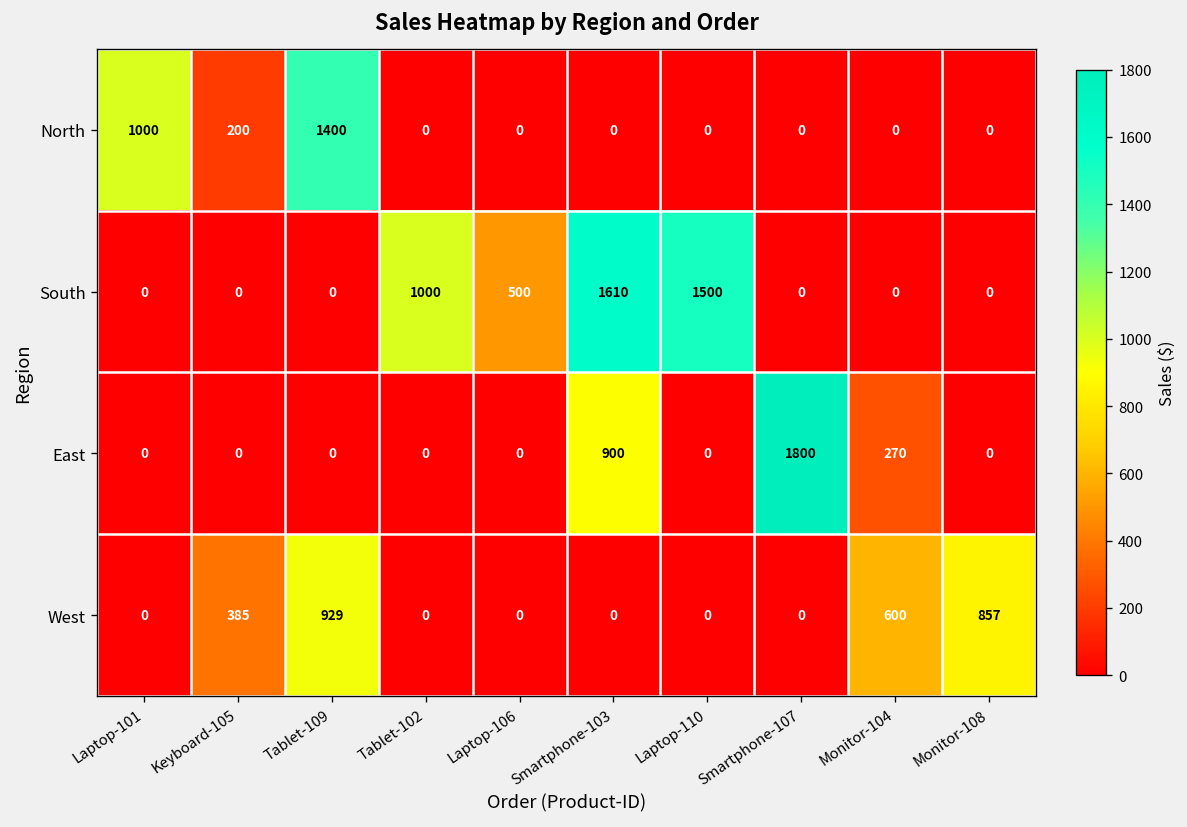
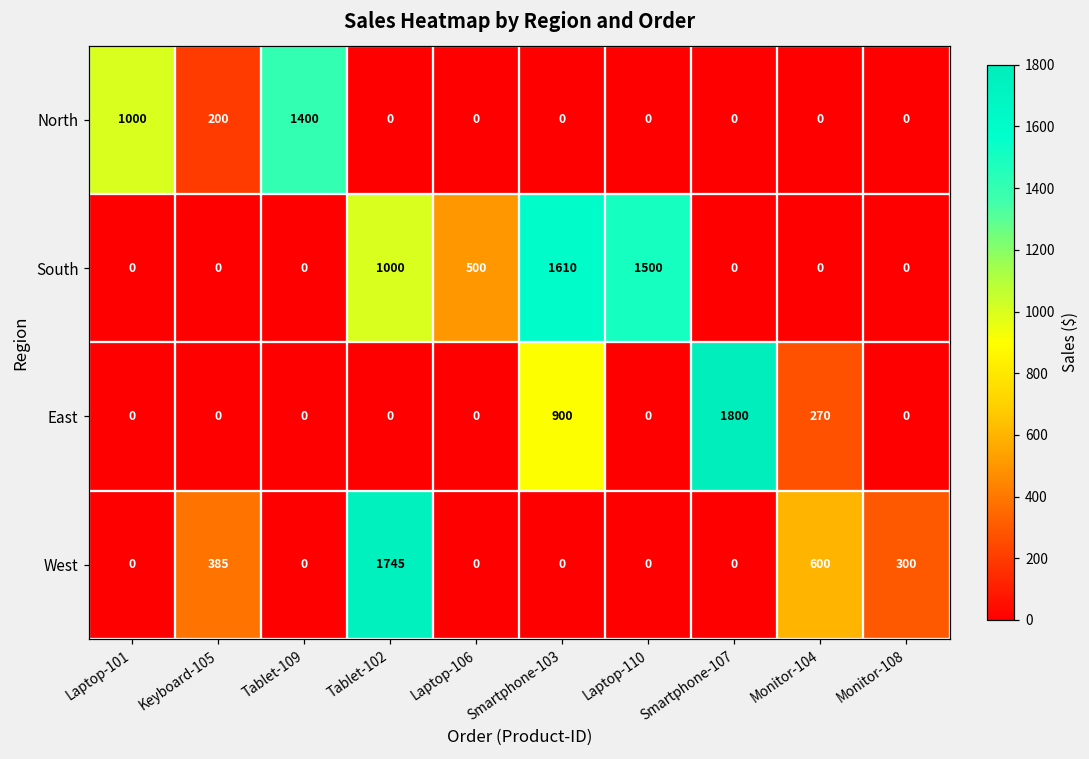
  {
    "North": {
      "Laptop-101": 1000,
      "Keyboard-105": 200,
      "Tablet-109": 1400,
      "Tablet-102": 0,
      "Laptop-106": 0,
      "Smartphone-103": 0,
      "Laptop-110": 0,
      "Smartphone-107": 0,
      "Monitor-104": 0,
      "Monitor-108": 0
    },
    "South": {
      "Laptop-101": 0,
      "Keyboard-105": 0,
      "Tablet-109": 0,
      "Tablet-102": 1000,
      "Laptop-106": 500,
      "Smartphone-103": 1610,
      "Laptop-110": 1500,
      "Smartphone-107": 0,
      "Monitor-104": 0,
      "Monitor-108": 0
    },
    "East": {
      "Laptop-101": 0,
      "Keyboard-105": 0,
      "Tablet-109": 0,
      "Tablet-102": 0,
      "Laptop-106": 0,
      "Smartphone-103": 900,
      "Laptop-110": 0,
      "Smartphone-107": 1800,
      "Monitor-104": 270,
      "Monitor-108": 0
    },
    "West": {
      "Laptop-101": 0,
      "Keyboard-105": 385,
-     "Tablet-109": 929,
-     "Tablet-102": 0,
+     "Tablet-109": 0,
+     "Tablet-102": 1745,
      "Laptop-106": 0,
      "Smartphone-103": 0,
      "Laptop-110": 0,
      "Smartphone-107": 0,
      "Monitor-104": 600,
-     "Monitor-108": 857
+     "Monitor-108": 300
    }
  }
